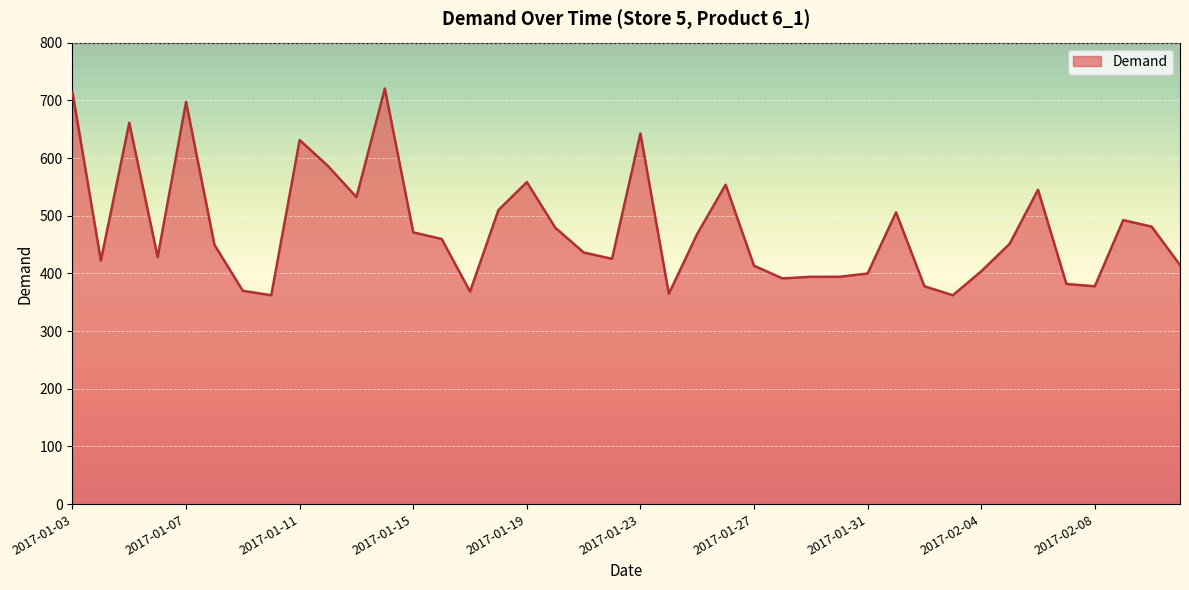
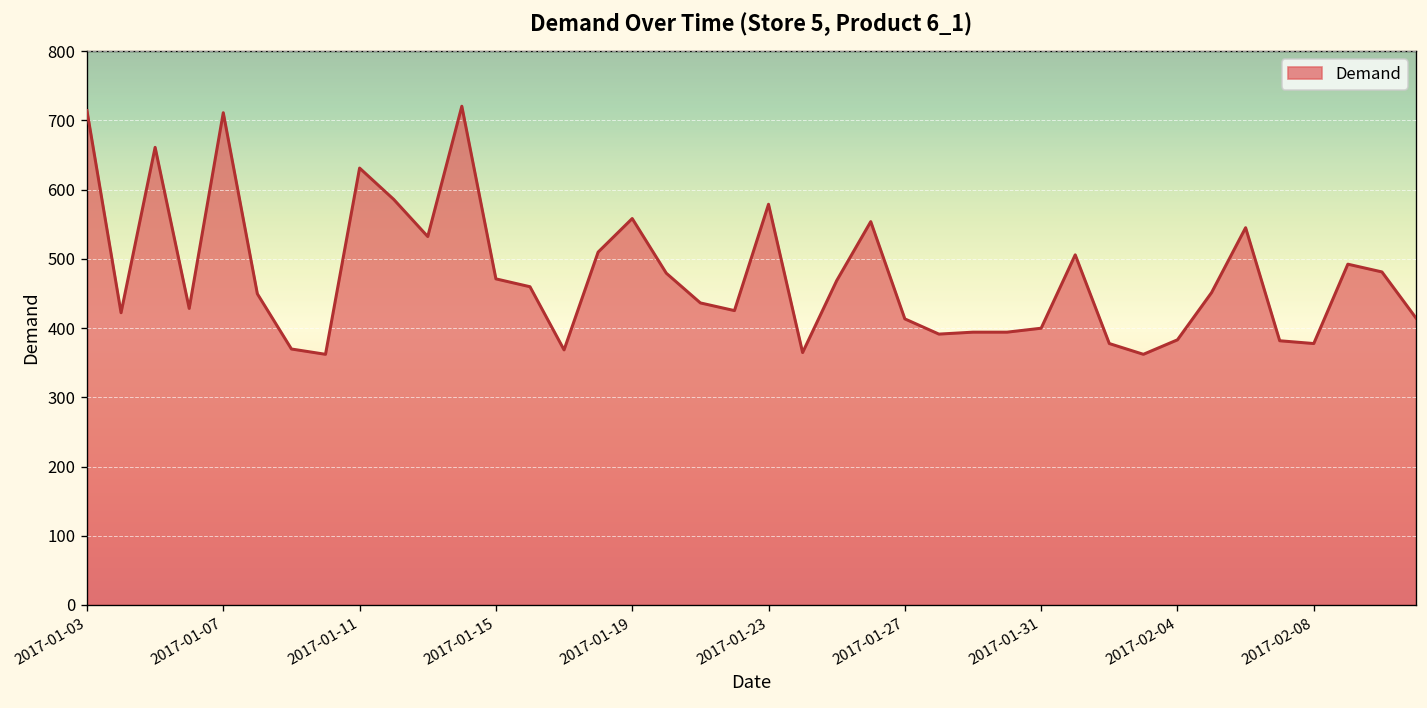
  {
    "2017-01-03": 710,
-   "2017-01-07": 700,
+   "2017-01-07": 710,
    "2017-01-11": 630,
    "2017-01-15": 470,
    "2017-01-19": 560,
-   "2017-01-23": 640,
+   "2017-01-23": 580,
    "2017-01-27": 410,
    "2017-01-31": 400,
-   "2017-02-04": 400,
+   "2017-02-04": 380,
    "2017-02-08": 380
  }
